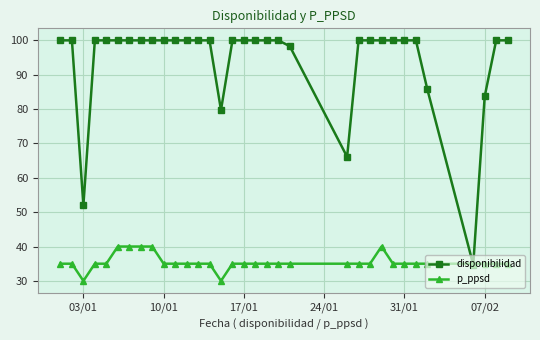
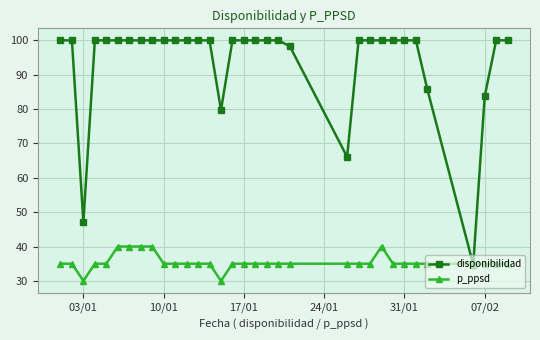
  {
    "disponibilidad": {
-     "03/01": 52,
+     "03/01": 47,
      "10/01": 100,
      "17/01": 100,
      "31/01": 100,
      "07/02": 84
    },
    "p_ppsd": {
      "03/01": 30,
      "10/01": 35,
      "17/01": 35,
      "31/01": 35
    }
  }
